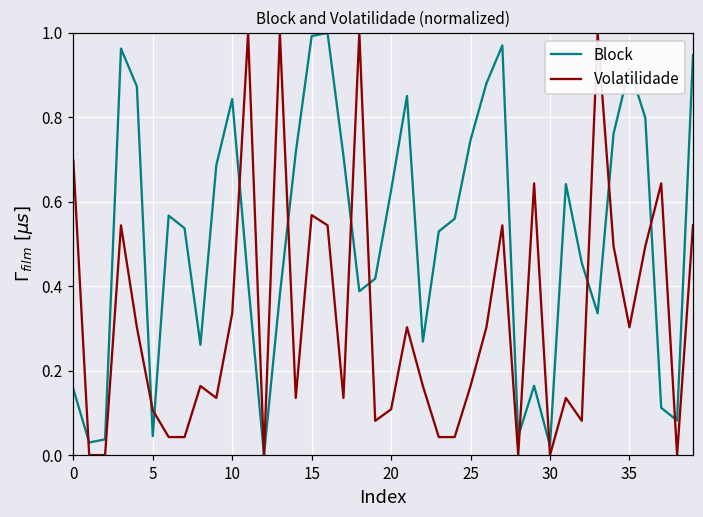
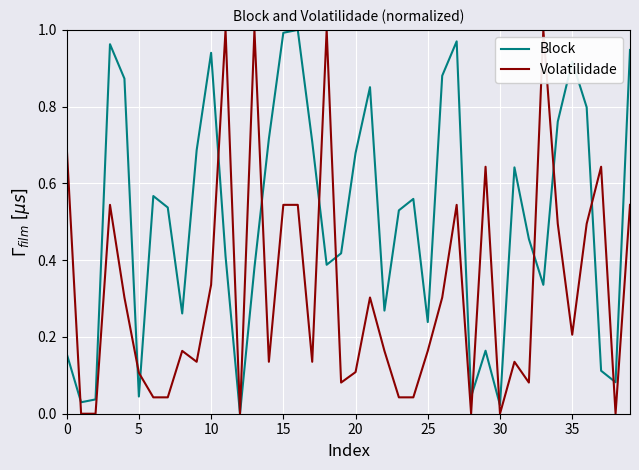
  {
    "Block": {
      "0": 0.16,
      "5": 0.04,
-     "10": 0.84,
+     "10": 0.94,
      "15": 0.99,
-     "20": 0.63,
-     "25": 0.75,
+     "20": 0.68,
+     "25": 0.24,
      "30": 0.02
    },
    "Volatilidade": {
      "0": 0.70,
      "5": 0.11,
      "10": 0.34,
-     "15": 0.57,
+     "15": 0.54,
      "20": 0.11,
      "25": 0.16,
      "30": 0.00,
-     "35": 0.30
+     "35": 0.21
    }
  }
